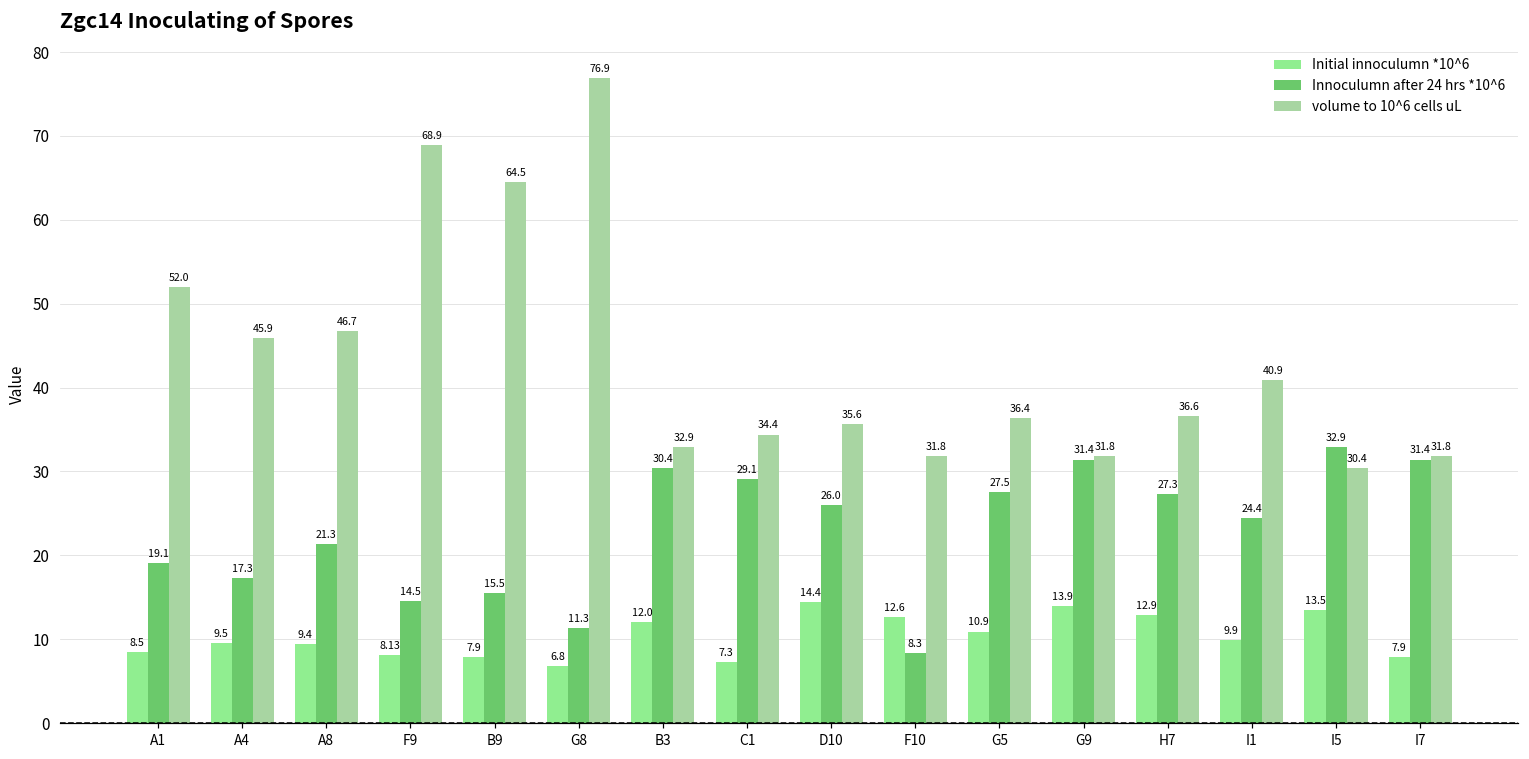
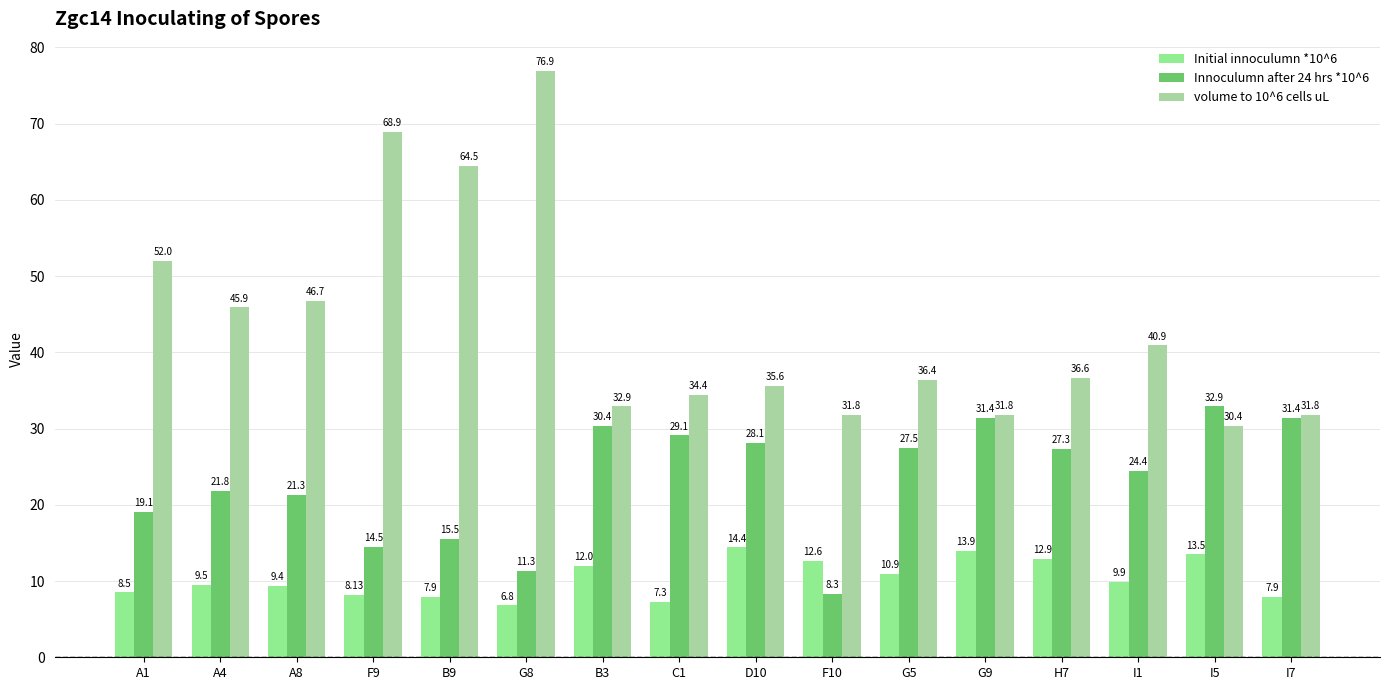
  {
    "Innoculumn after 24 hrs *10^6": {
      "A1": 19.1,
-     "A4": 17.3,
+     "A4": 21.8,
      "A8": 21.3,
      "F9": 14.5,
      "B9": 15.5,
      "G8": 11.3,
      "B3": 30.4,
      "C1": 29.1,
-     "D10": 26.0,
+     "D10": 28.1,
      "F10": 8.3,
      "G5": 27.5,
      "G9": 31.4,
      "H7": 27.3,
      "I1": 24.4,
      "I5": 32.9,
      "I7": 31.4
    }
  }
